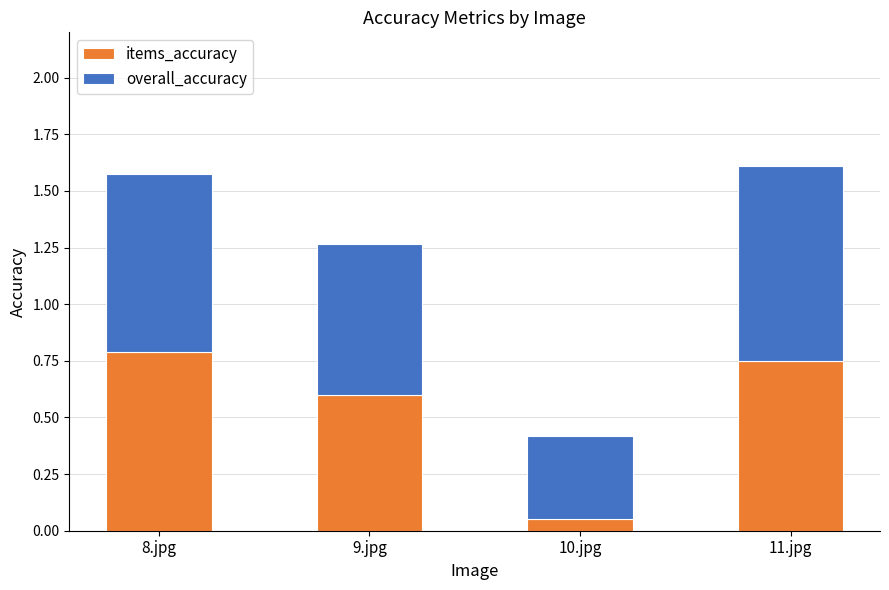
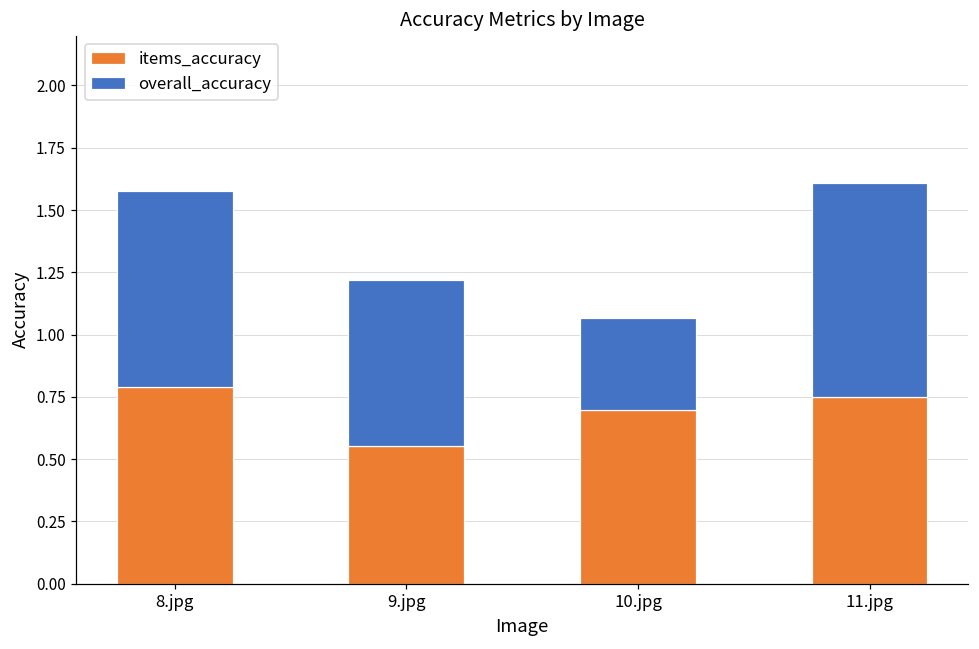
  {
    "items_accuracy": {
      "8.jpg": 0.79,
-     "9.jpg": 0.60,
-     "10.jpg": 0.05,
+     "9.jpg": 0.55,
+     "10.jpg": 0.70,
      "11.jpg": 0.75
    },
    "overall_accuracy": {
      "8.jpg": 0.79,
      "9.jpg": 0.67,
      "10.jpg": 0.37,
      "11.jpg": 0.86
    }
  }
